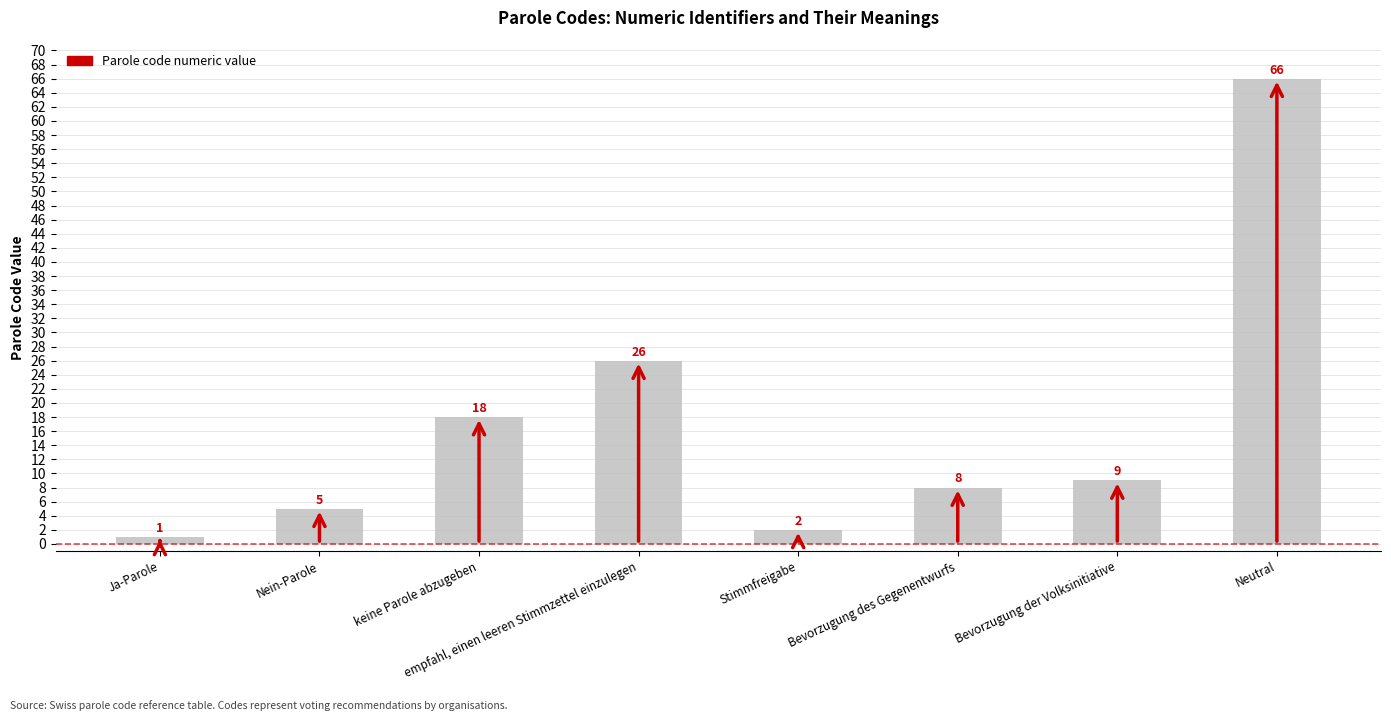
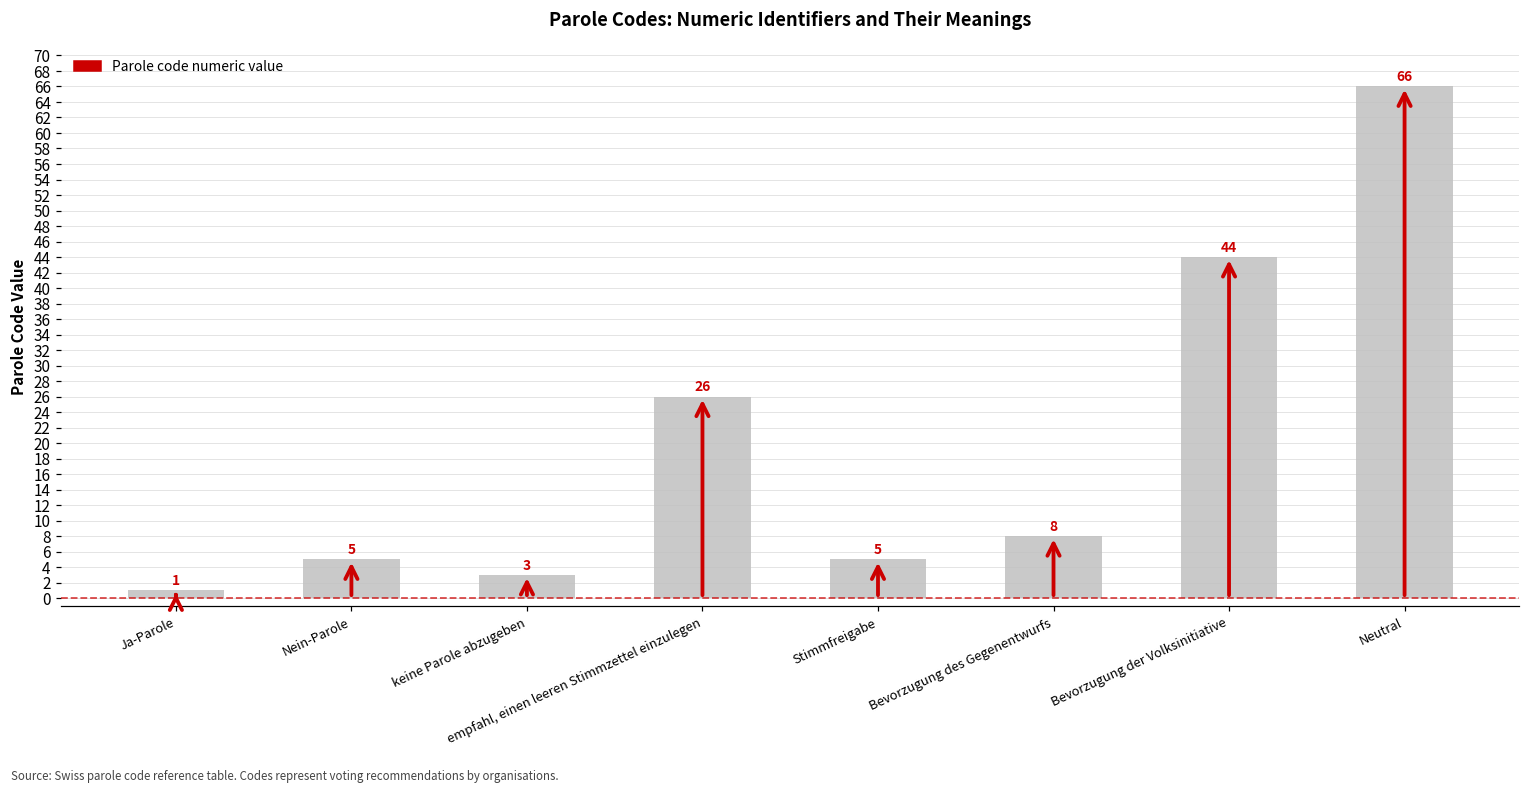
  {
    "Ja-Parole": 1,
    "Nein-Parole": 5,
-   "keine Parole abzugeben": 18,
+   "keine Parole abzugeben": 3,
    "empfahl, einen leeren Stimmzettel einzulegen": 26,
-   "Stimmfreigabe": 2,
+   "Stimmfreigabe": 5,
    "Bevorzugung des Gegenentwurfs": 8,
-   "Bevorzugung der Volksinitiative": 9,
+   "Bevorzugung der Volksinitiative": 44,
    "Neutral": 66
  }
